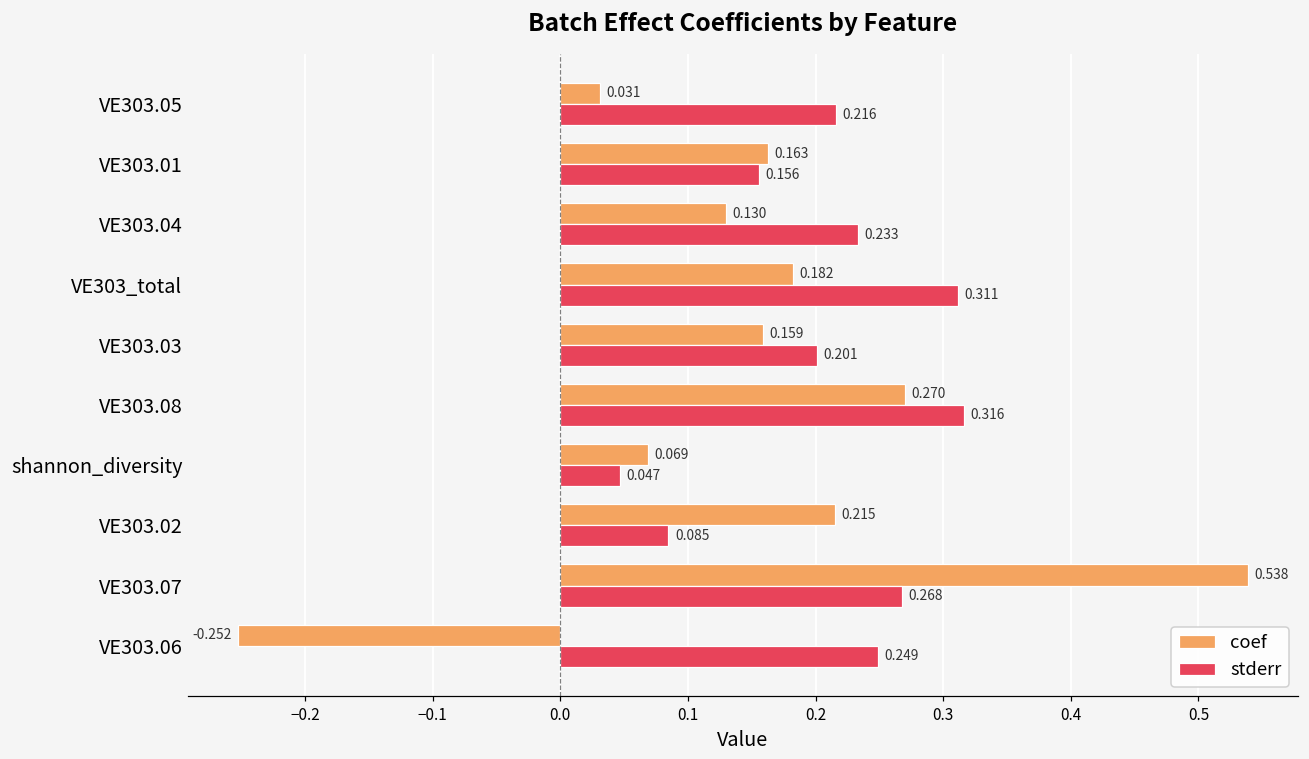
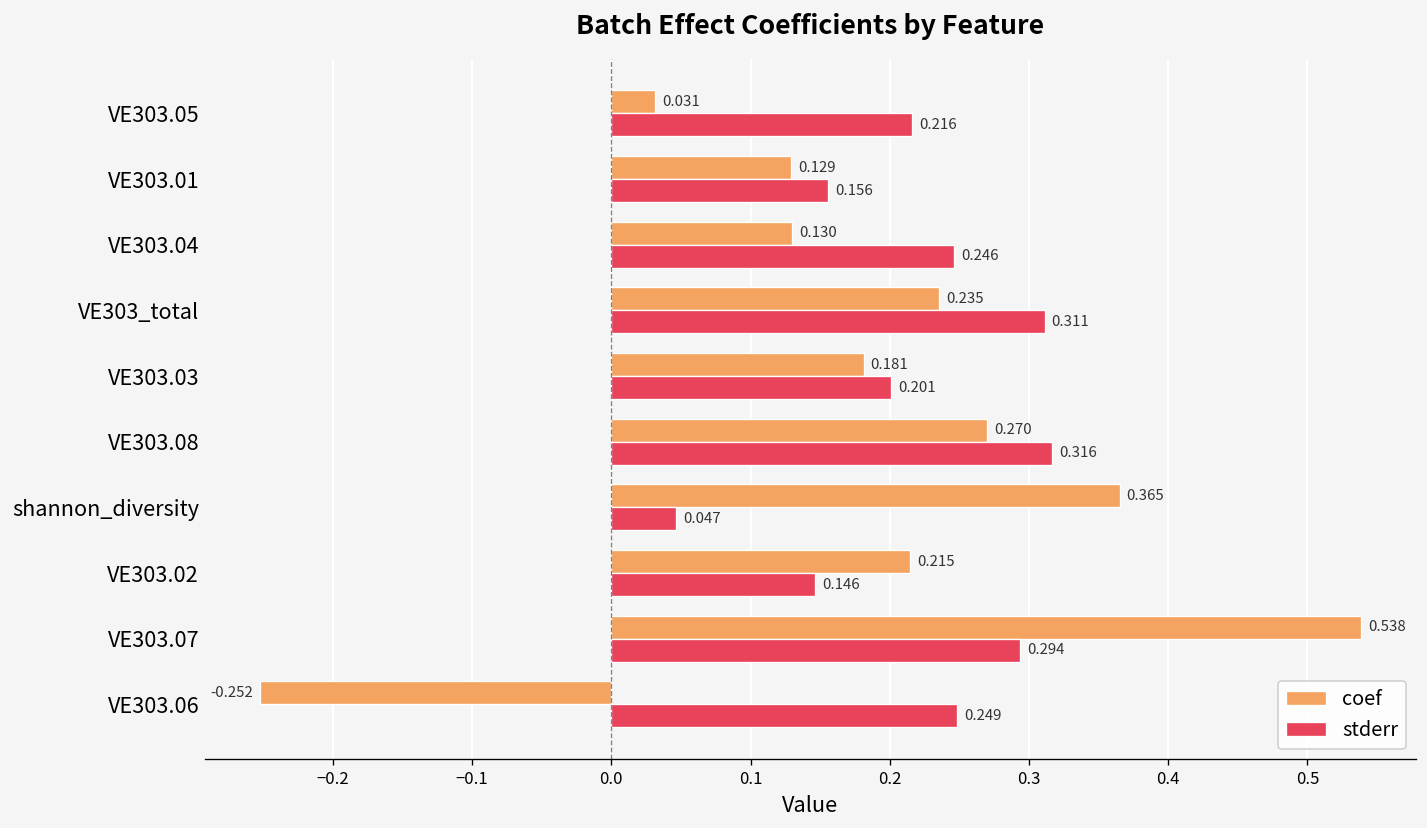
  {
    "coef": {
      "VE303.05": 0.031,
-     "VE303.01": 0.163,
+     "VE303.01": 0.129,
      "VE303.04": 0.130,
-     "VE303_total": 0.182,
-     "VE303.03": 0.159,
+     "VE303_total": 0.235,
+     "VE303.03": 0.181,
      "VE303.08": 0.270,
-     "shannon_diversity": 0.069,
+     "shannon_diversity": 0.365,
      "VE303.02": 0.215,
      "VE303.07": 0.538,
      "VE303.06": -0.252
    },
    "stderr": {
      "VE303.05": 0.216,
      "VE303.01": 0.156,
-     "VE303.04": 0.233,
+     "VE303.04": 0.246,
      "VE303_total": 0.311,
      "VE303.03": 0.201,
      "VE303.08": 0.316,
      "shannon_diversity": 0.047,
-     "VE303.02": 0.085,
-     "VE303.07": 0.268,
+     "VE303.02": 0.146,
+     "VE303.07": 0.294,
      "VE303.06": 0.249
    }
  }
